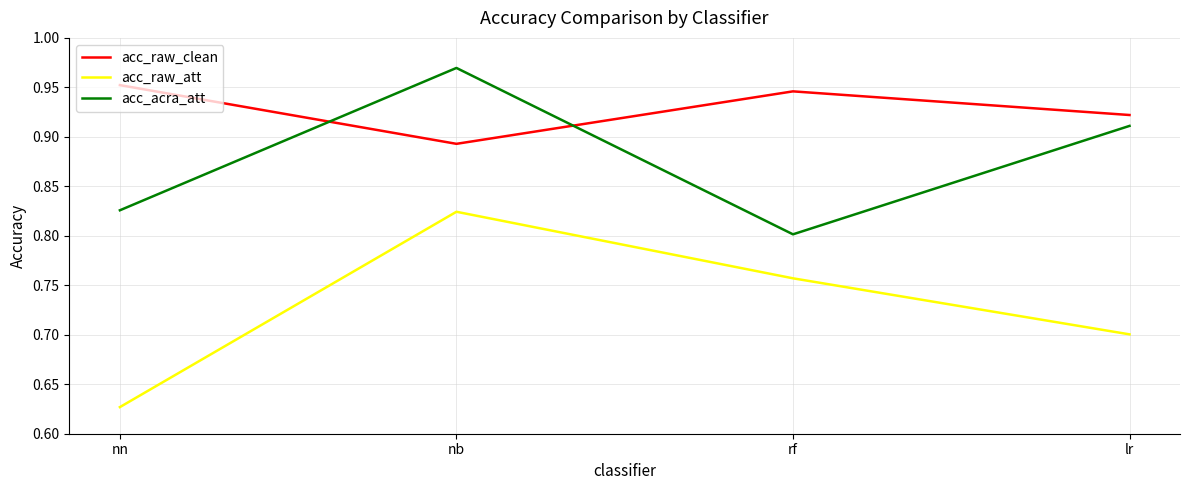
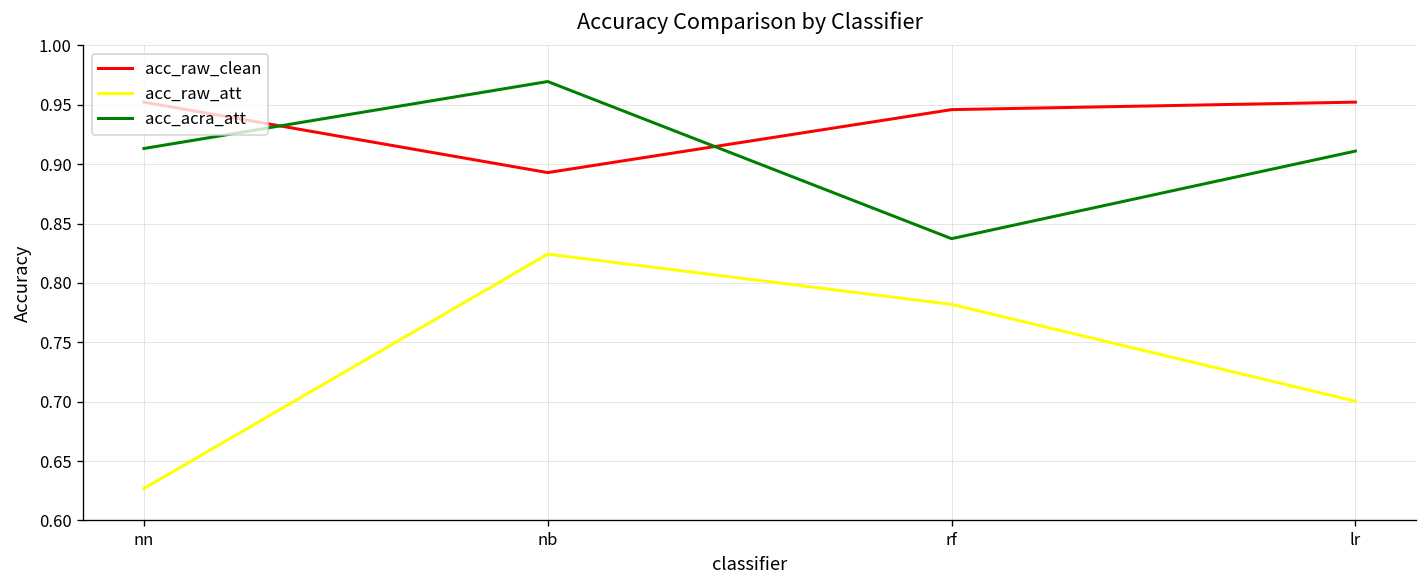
  {
    "acc_raw_clean": {
      "nb": 0.89,
      "rf": 0.95,
-     "lr": 0.92
+     "lr": 0.95
    },
    "acc_raw_att": {
      "nn": 0.63,
      "nb": 0.82,
-     "rf": 0.76,
+     "rf": 0.78,
      "lr": 0.70
    },
    "acc_acra_att": {
-     "nn": 0.83,
+     "nn": 0.91,
      "nb": 0.97,
-     "rf": 0.80,
+     "rf": 0.84,
      "lr": 0.91
    }
  }
